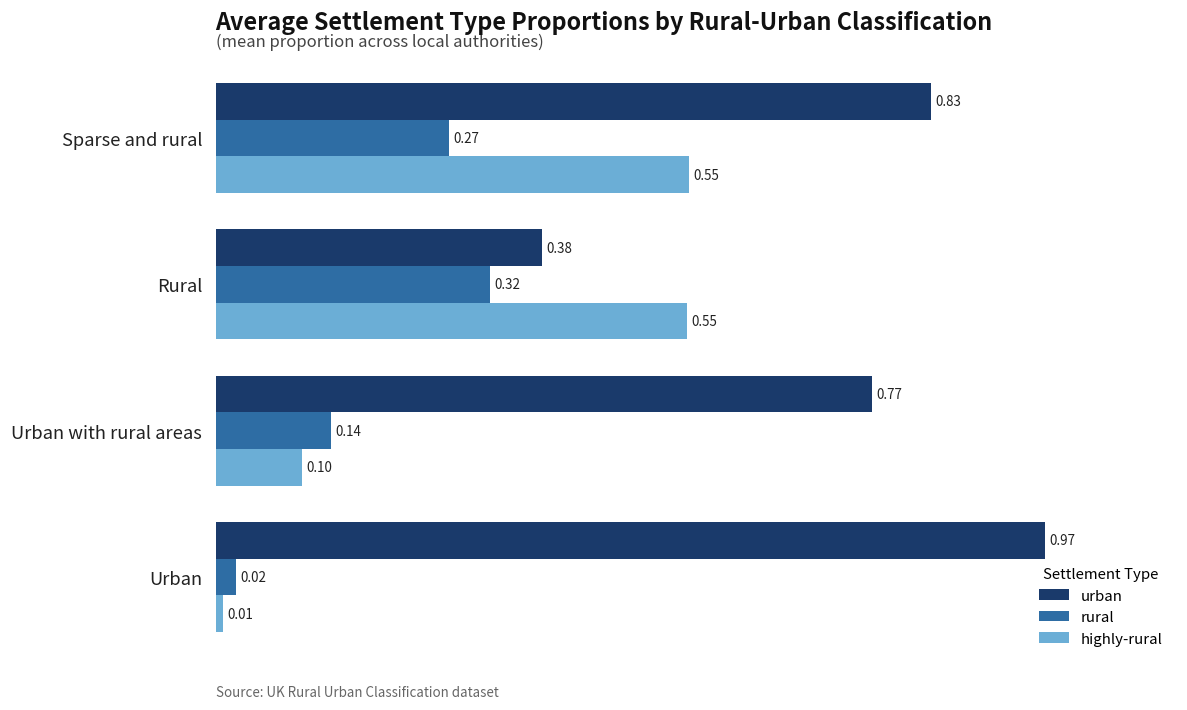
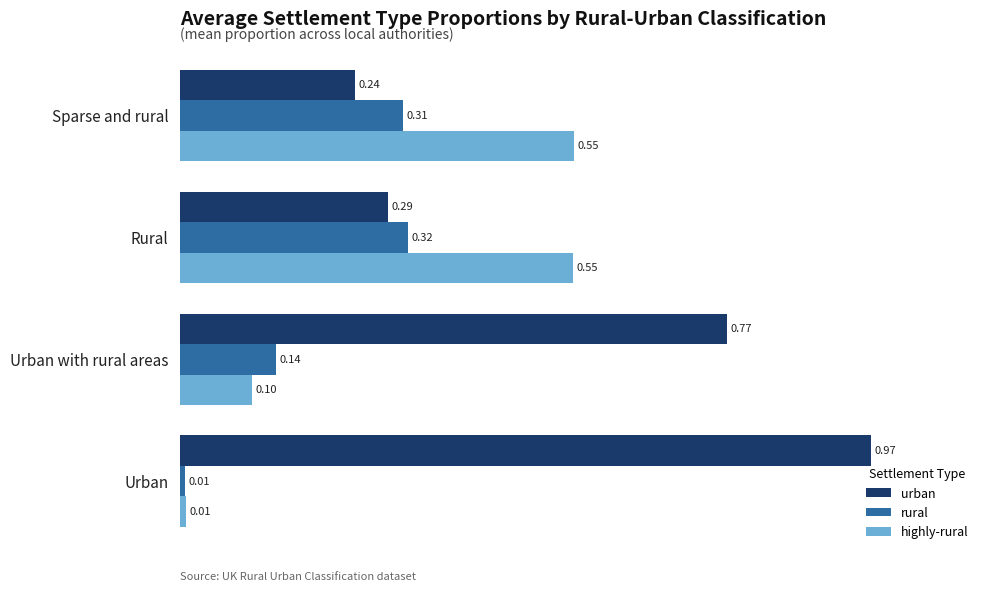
  {
    "urban": {
-     "Sparse and rural": 0.83,
-     "Rural": 0.38,
+     "Sparse and rural": 0.24,
+     "Rural": 0.29,
      "Urban with rural areas": 0.77,
      "Urban": 0.97
    },
    "rural": {
-     "Sparse and rural": 0.27,
+     "Sparse and rural": 0.31,
      "Rural": 0.32,
      "Urban with rural areas": 0.14,
-     "Urban": 0.02
+     "Urban": 0.01
    },
    "highly-rural": {
      "Sparse and rural": 0.55,
      "Rural": 0.55,
      "Urban with rural areas": 0.10,
      "Urban": 0.01
    }
  }
